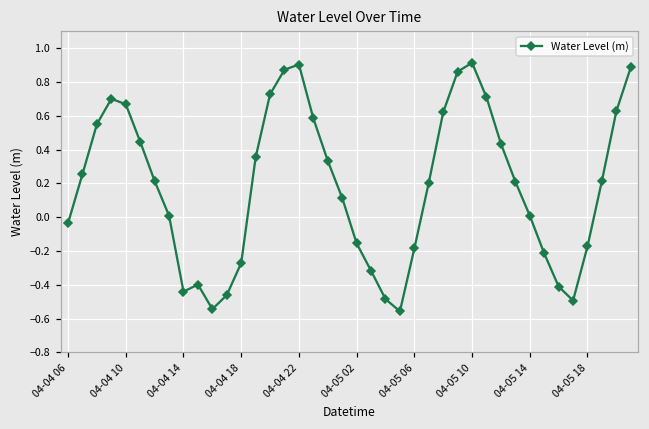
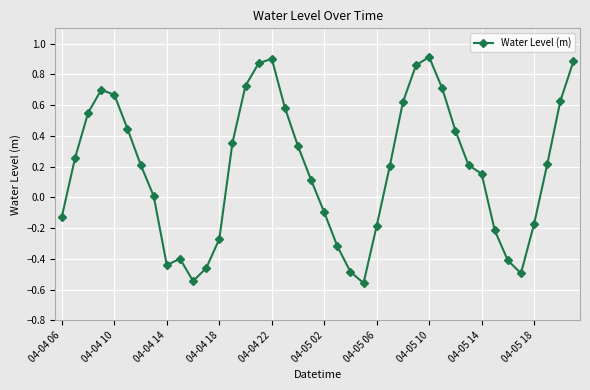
  {
-   "04-04 06": -0.03,
+   "04-04 06": -0.12,
    "04-04 10": 0.67,
    "04-04 14": -0.44,
    "04-04 18": -0.27,
    "04-04 22": 0.90,
-   "04-05 02": -0.15,
+   "04-05 02": -0.10,
    "04-05 06": -0.18,
    "04-05 10": 0.91,
-   "04-05 14": 0.01,
+   "04-05 14": 0.15,
    "04-05 18": -0.17
  }
